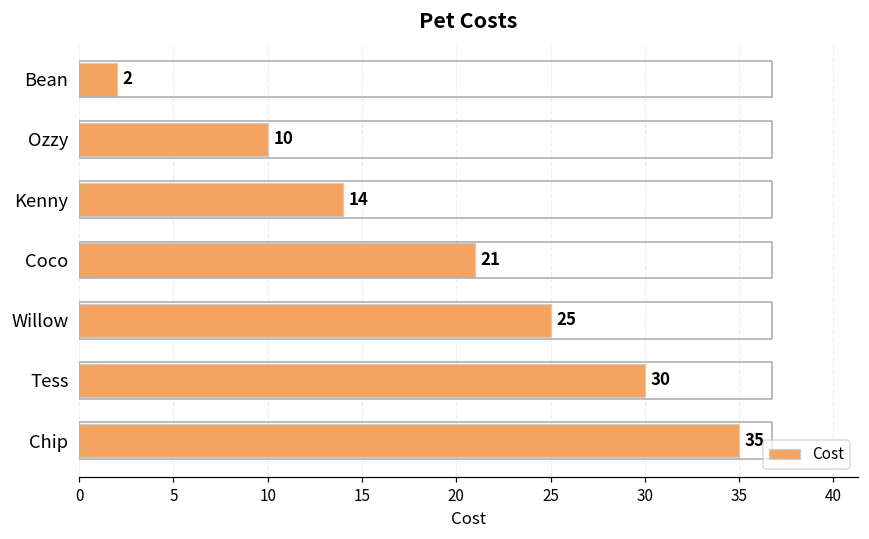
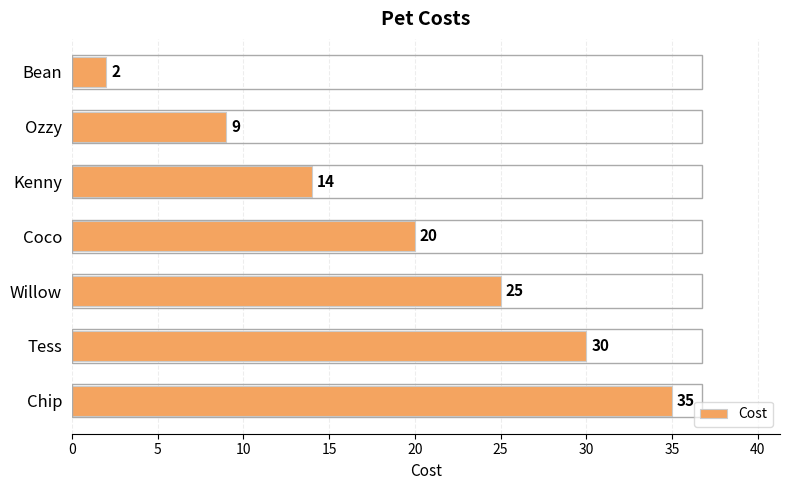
  {
    "Bean": 2,
-   "Ozzy": 10,
+   "Ozzy": 9,
    "Kenny": 14,
-   "Coco": 21,
+   "Coco": 20,
    "Willow": 25,
    "Tess": 30
  }
